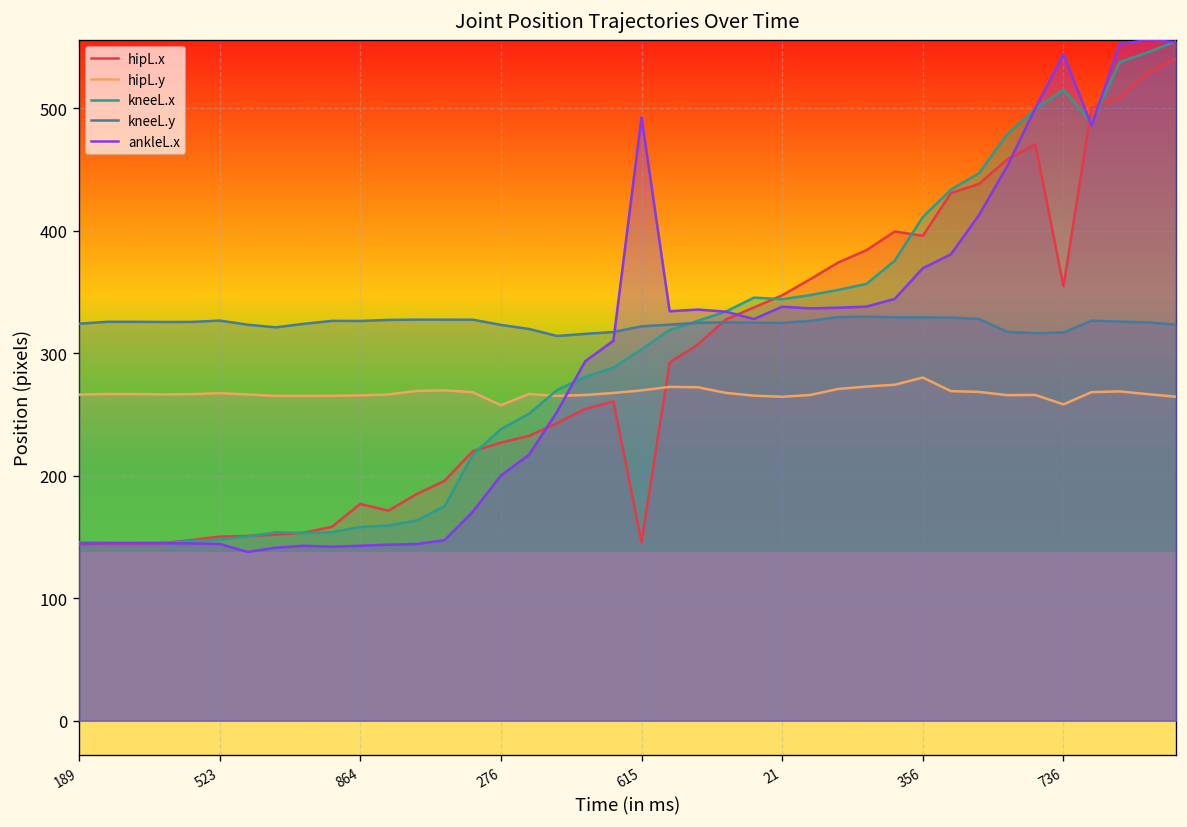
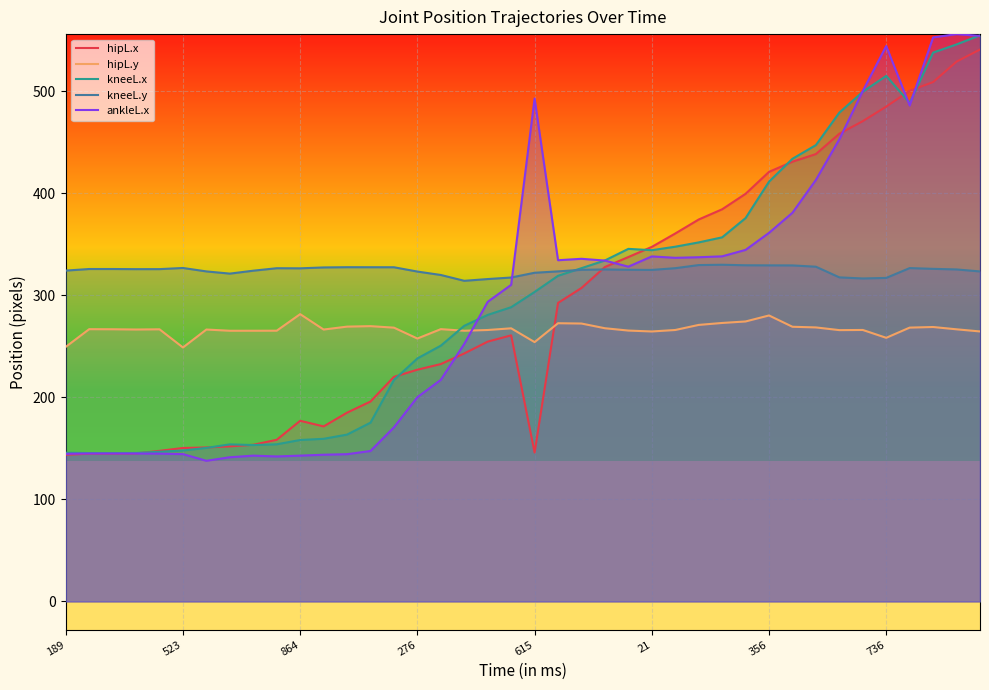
  {
    "hipL.x": {
      "864": 177,
      "276": 227,
      "615": 146,
-     "356": 396,
-     "736": 355
+     "356": 421,
+     "736": 485
    },
    "hipL.y": {
-     "189": 266,
-     "523": 267,
-     "864": 266,
+     "189": 249,
+     "523": 249,
+     "864": 281,
      "276": 258,
-     "615": 270,
+     "615": 254,
      "356": 280,
      "736": 258
    },
    "ankleL.x": {
      "523": 144,
      "864": 143,
      "276": 200,
      "615": 493,
-     "356": 369,
+     "356": 361,
      "736": 544
    }
  }
